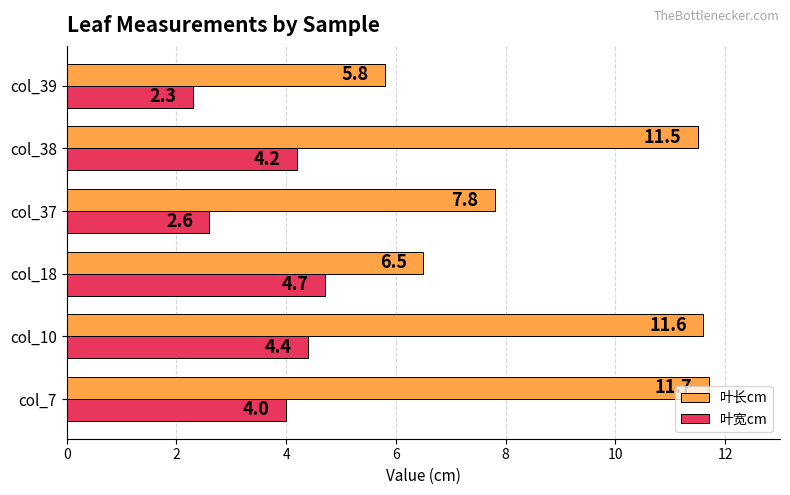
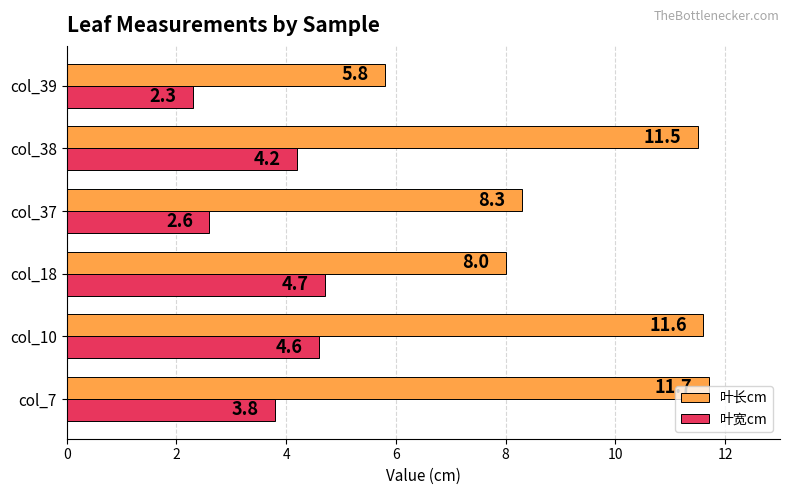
  {
    "叶长cm": {
      "col_39": 5.8,
      "col_38": 11.5,
-     "col_37": 7.8,
-     "col_18": 6.5,
+     "col_37": 8.3,
+     "col_18": 8.0,
      "col_10": 11.6
    },
    "叶宽cm": {
      "col_39": 2.3,
      "col_38": 4.2,
      "col_37": 2.6,
      "col_18": 4.7,
-     "col_10": 4.4,
-     "col_7": 4.0
+     "col_10": 4.6,
+     "col_7": 3.8
    }
  }
